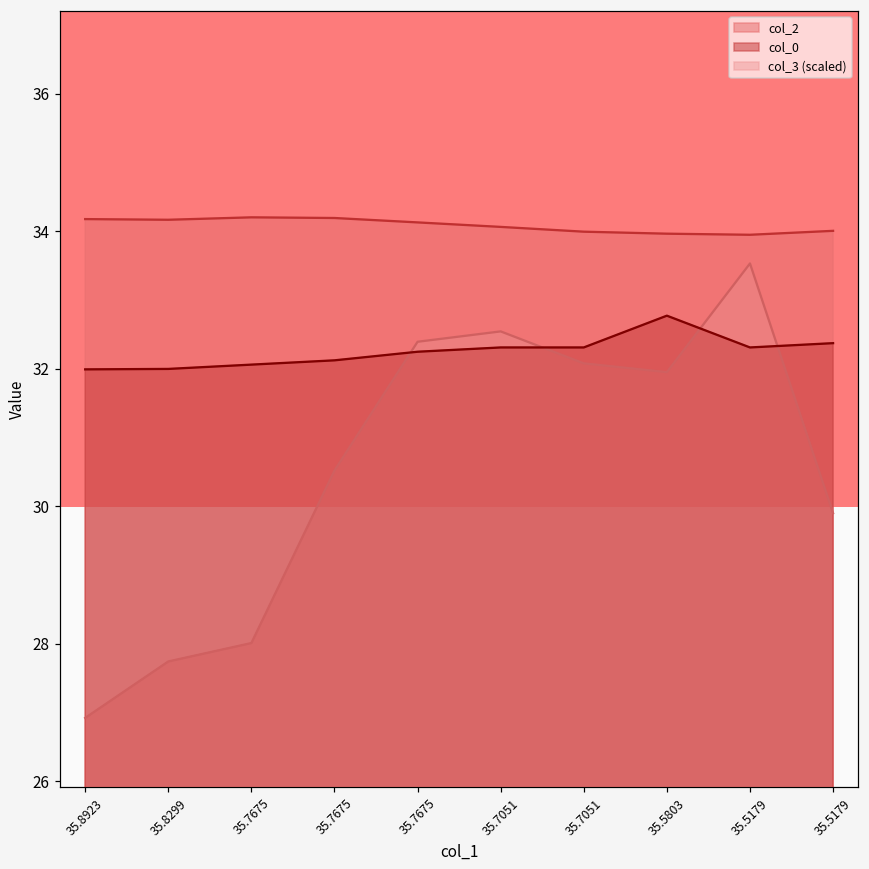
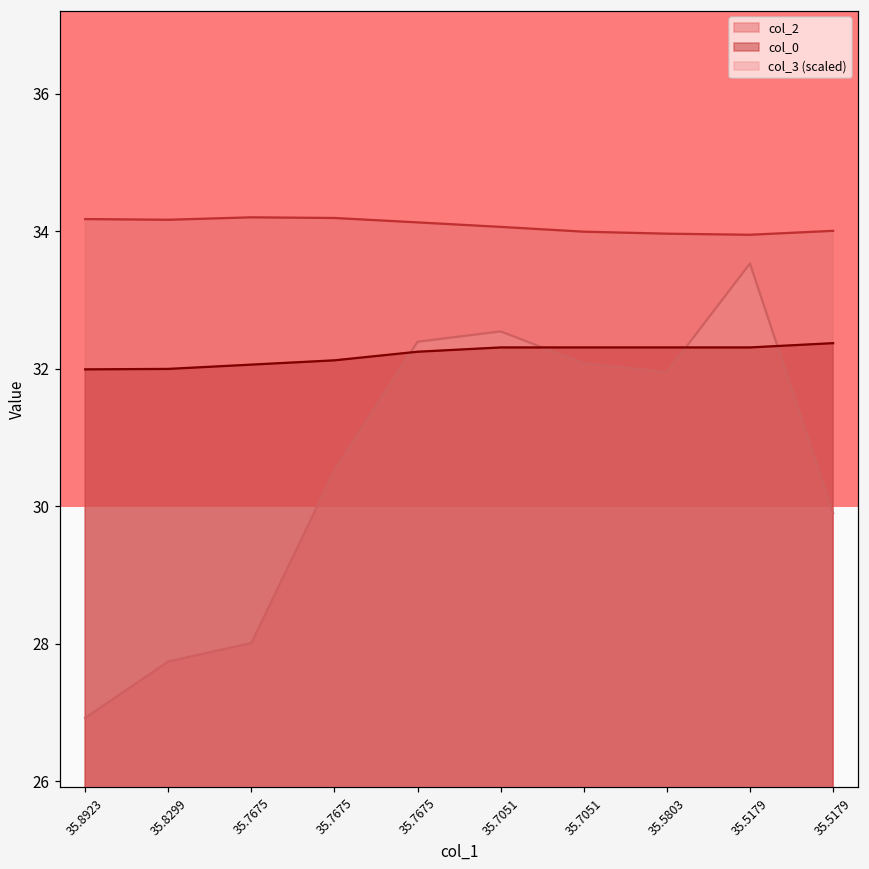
  {
    "col_0": {
      "35.8923": 32.0,
      "35.8299": 32.0,
-     "35.5803": 32.8
+     "35.5803": 32.3
    }
  }
